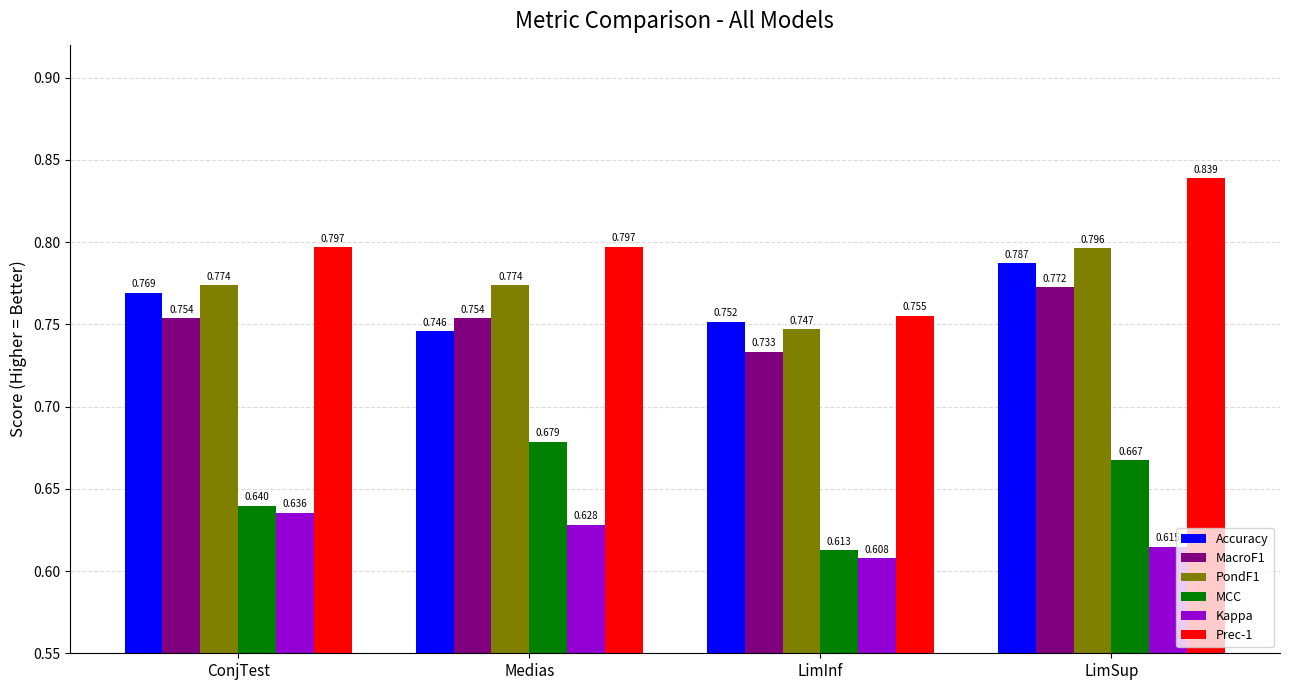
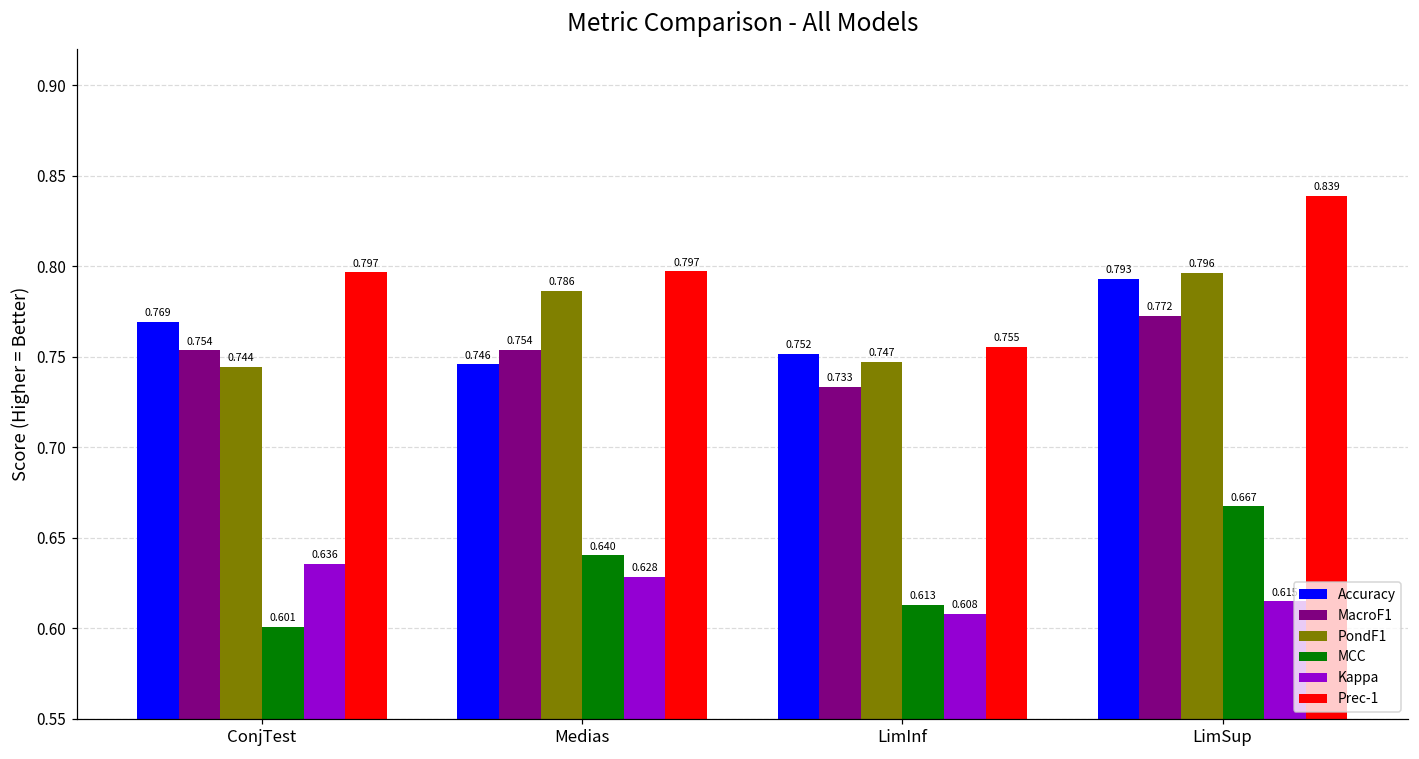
  {
    "Accuracy": {
      "ConjTest": 0.769,
      "Medias": 0.746,
      "LimInf": 0.752,
-     "LimSup": 0.787
+     "LimSup": 0.793
    },
    "MacroF1": {
      "ConjTest": 0.754,
      "Medias": 0.754,
      "LimInf": 0.733,
      "LimSup": 0.772
    },
    "PondF1": {
-     "ConjTest": 0.774,
-     "Medias": 0.774,
+     "ConjTest": 0.744,
+     "Medias": 0.786,
      "LimInf": 0.747,
      "LimSup": 0.796
    },
    "MCC": {
-     "ConjTest": 0.640,
-     "Medias": 0.679,
+     "ConjTest": 0.601,
+     "Medias": 0.640,
      "LimInf": 0.613,
      "LimSup": 0.667
    },
    "Kappa": {
      "ConjTest": 0.636,
      "Medias": 0.628,
      "LimInf": 0.608
    },
    "Prec-1": {
      "ConjTest": 0.797,
      "Medias": 0.797,
      "LimInf": 0.755,
      "LimSup": 0.839
    }
  }
